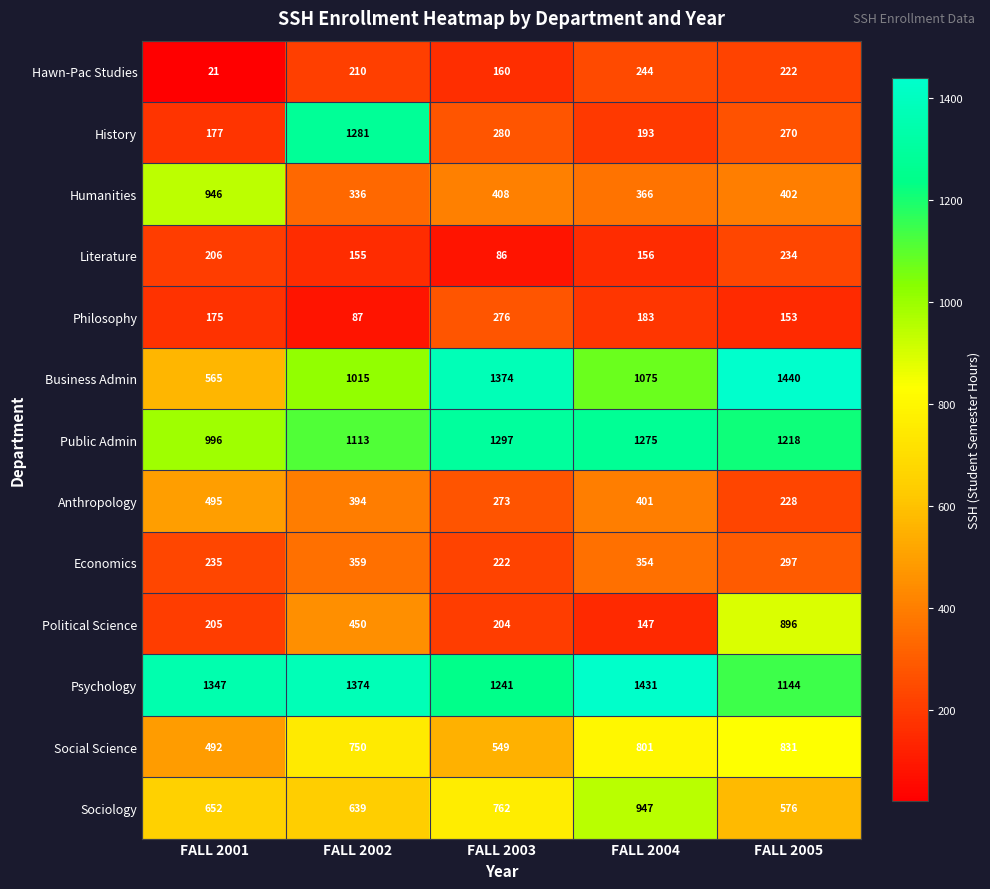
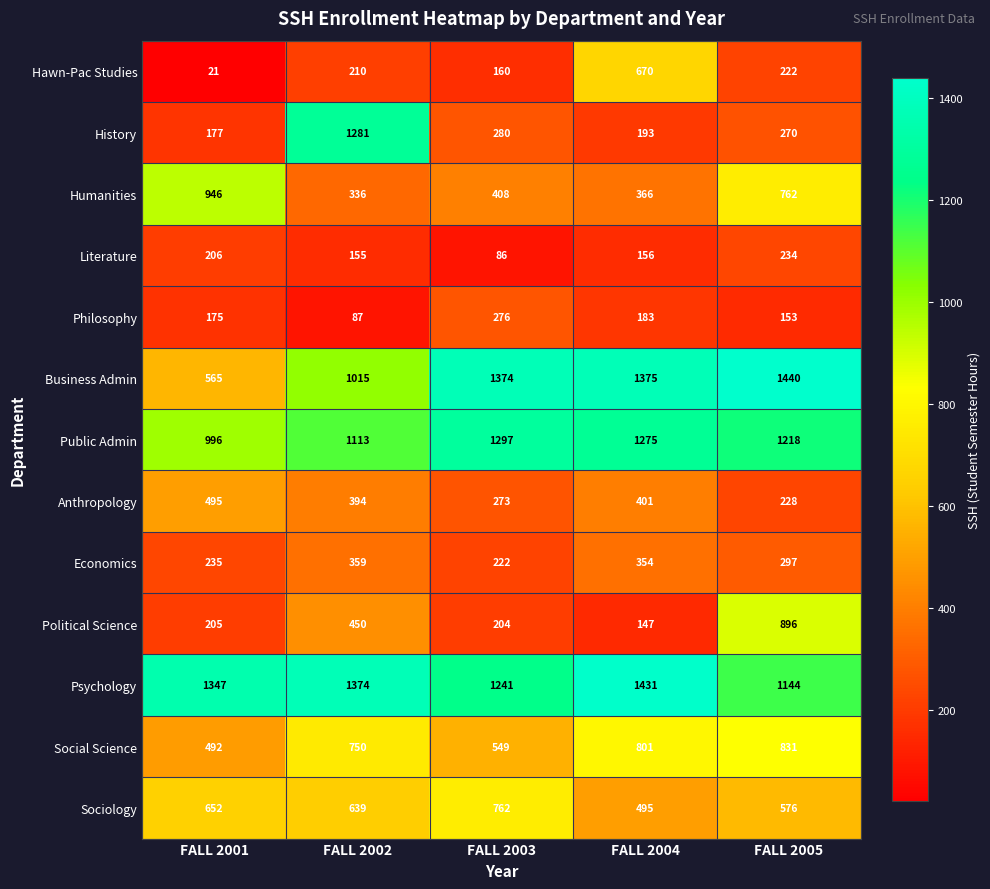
  {
    "Hawn-Pac Studies": {
      "FALL 2001": 21,
      "FALL 2002": 210,
      "FALL 2003": 160,
-     "FALL 2004": 244,
+     "FALL 2004": 670,
      "FALL 2005": 222
    },
    "History": {
      "FALL 2001": 177,
      "FALL 2002": 1281,
      "FALL 2003": 280,
      "FALL 2004": 193,
      "FALL 2005": 270
    },
    "Humanities": {
      "FALL 2001": 946,
      "FALL 2002": 336,
      "FALL 2003": 408,
      "FALL 2004": 366,
-     "FALL 2005": 402
+     "FALL 2005": 762
    },
    "Literature": {
      "FALL 2001": 206,
      "FALL 2002": 155,
      "FALL 2003": 86,
      "FALL 2004": 156,
      "FALL 2005": 234
    },
    "Philosophy": {
      "FALL 2001": 175,
      "FALL 2002": 87,
      "FALL 2003": 276,
      "FALL 2004": 183,
      "FALL 2005": 153
    },
    "Business Admin": {
      "FALL 2001": 565,
      "FALL 2002": 1015,
      "FALL 2003": 1374,
-     "FALL 2004": 1075,
+     "FALL 2004": 1375,
      "FALL 2005": 1440
    },
    "Public Admin": {
      "FALL 2001": 996,
      "FALL 2002": 1113,
      "FALL 2003": 1297,
      "FALL 2004": 1275,
      "FALL 2005": 1218
    },
    "Anthropology": {
      "FALL 2001": 495,
      "FALL 2002": 394,
      "FALL 2003": 273,
      "FALL 2004": 401,
      "FALL 2005": 228
    },
    "Economics": {
      "FALL 2001": 235,
      "FALL 2002": 359,
      "FALL 2003": 222,
      "FALL 2004": 354,
      "FALL 2005": 297
    },
    "Political Science": {
      "FALL 2001": 205,
      "FALL 2002": 450,
      "FALL 2003": 204,
      "FALL 2004": 147,
      "FALL 2005": 896
    },
    "Psychology": {
      "FALL 2001": 1347,
      "FALL 2002": 1374,
      "FALL 2003": 1241,
      "FALL 2004": 1431,
      "FALL 2005": 1144
    },
    "Social Science": {
      "FALL 2001": 492,
      "FALL 2002": 750,
      "FALL 2003": 549,
      "FALL 2004": 801,
      "FALL 2005": 831
    },
    "Sociology": {
      "FALL 2001": 652,
      "FALL 2002": 639,
      "FALL 2003": 762,
-     "FALL 2004": 947,
+     "FALL 2004": 495,
      "FALL 2005": 576
    }
  }
